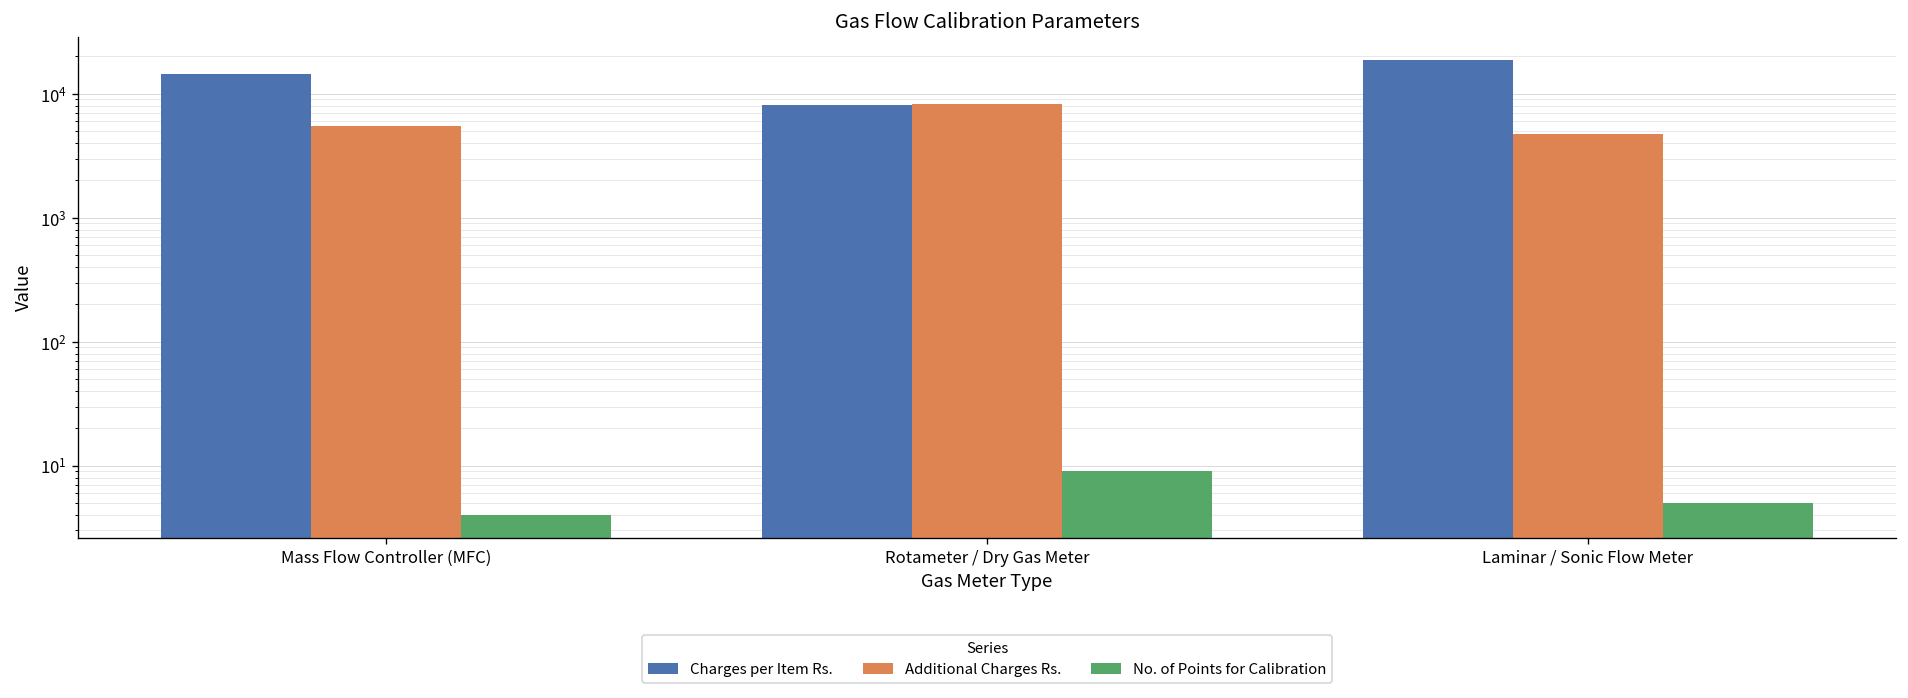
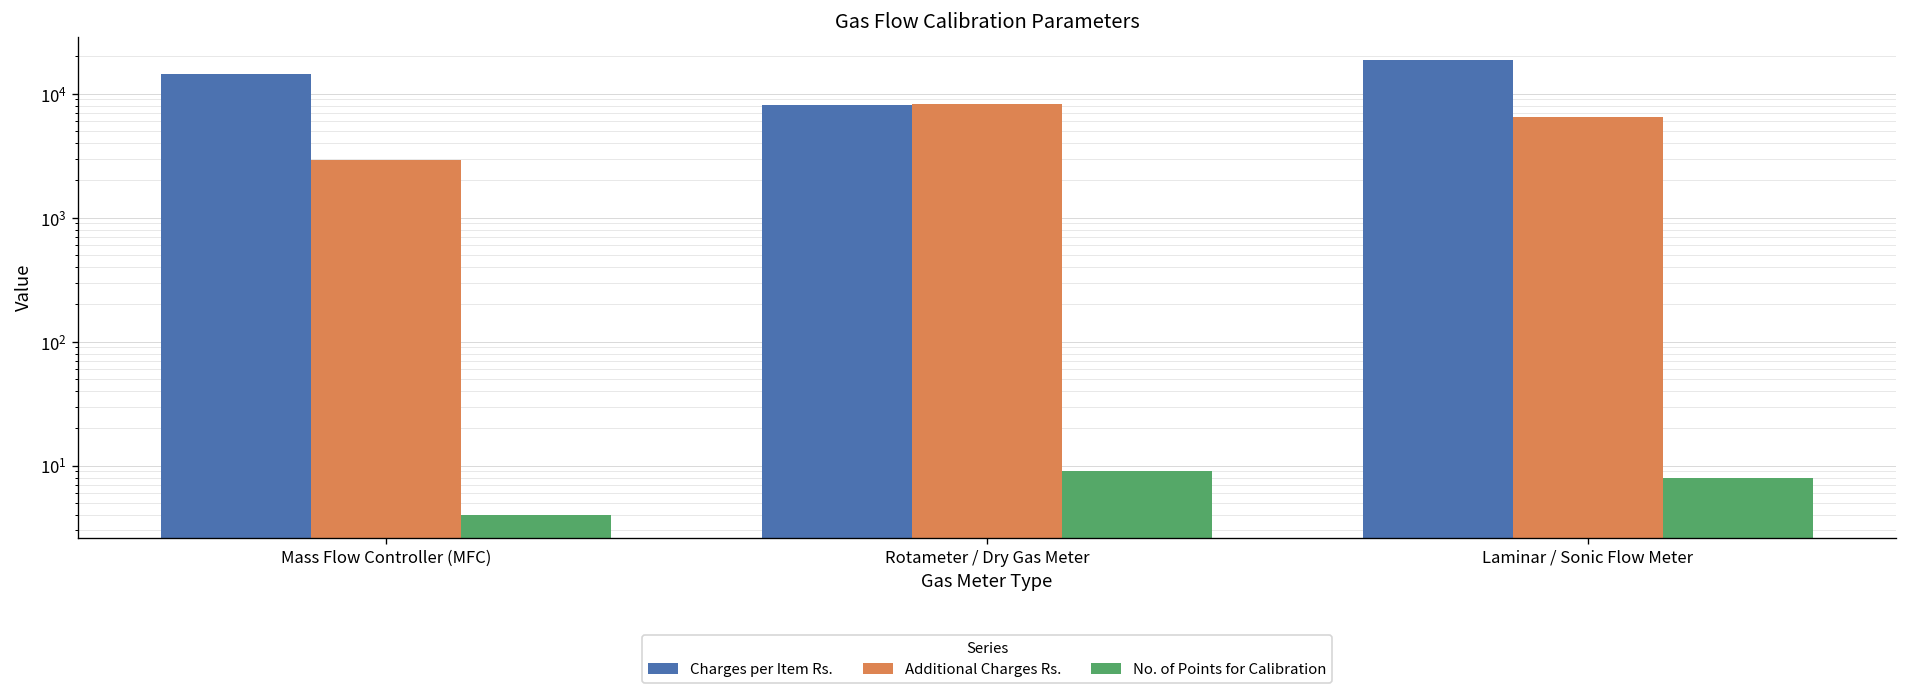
  {
    "Charges per Item Rs.": {
      "Mass Flow Controller (MFC)": 15000,
      "Rotameter / Dry Gas Meter": 8000,
      "Laminar / Sonic Flow Meter": 19000
    },
    "Additional Charges Rs.": {
-     "Mass Flow Controller (MFC)": 5000,
+     "Mass Flow Controller (MFC)": 2900,
      "Rotameter / Dry Gas Meter": 8000,
-     "Laminar / Sonic Flow Meter": 5000
+     "Laminar / Sonic Flow Meter": 6000
    },
    "No. of Points for Calibration": {
      "Mass Flow Controller (MFC)": 4,
      "Rotameter / Dry Gas Meter": 9,
-     "Laminar / Sonic Flow Meter": 5
+     "Laminar / Sonic Flow Meter": 8
    }
  }
